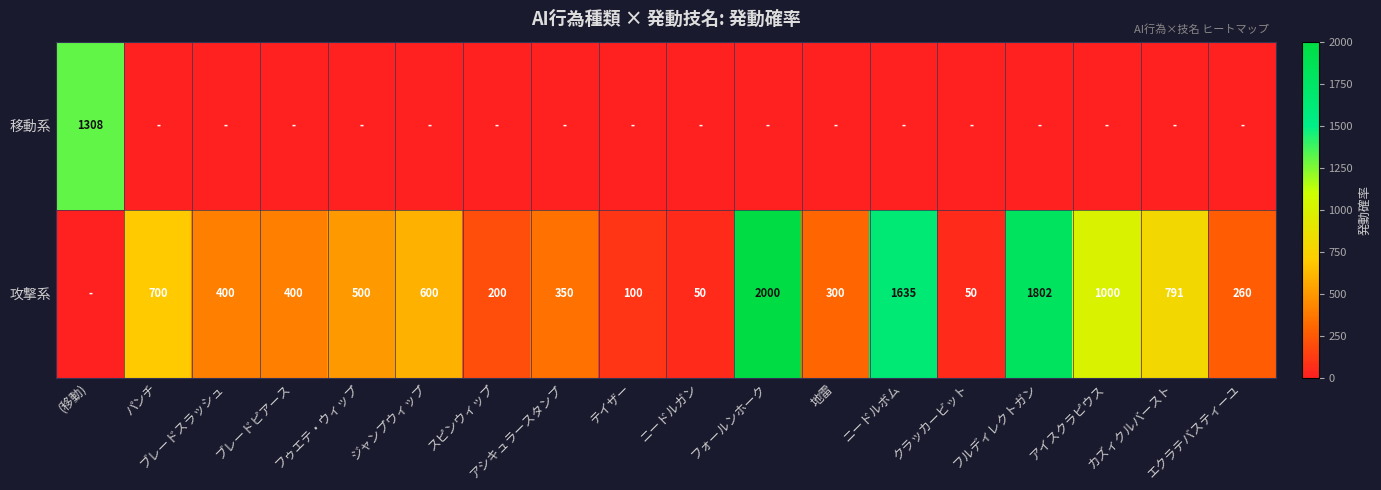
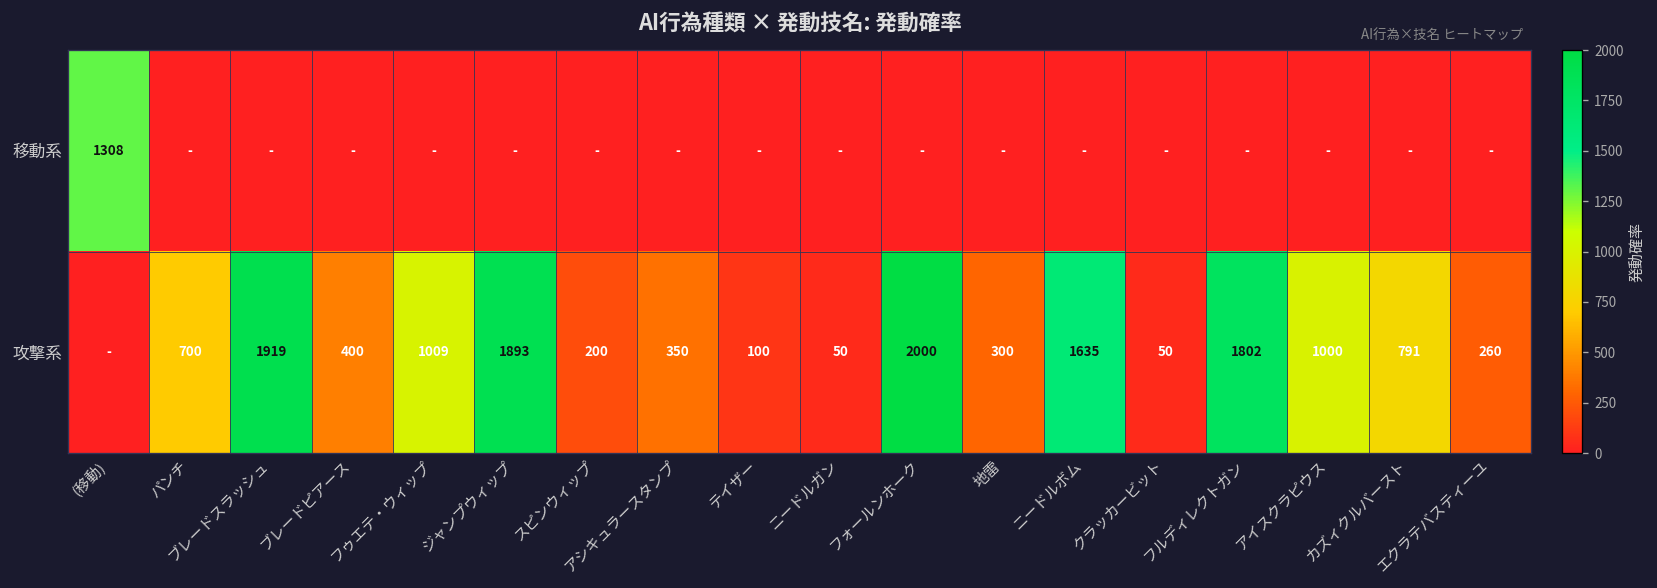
  {
    "移動系": {
      "(移動)": 1308
    },
    "攻撃系": {
      "パンチ": 700,
-     "ブレードスラッシュ": 400,
+     "ブレードスラッシュ": 1919,
      "ブレードピアース": 400,
-     "フゥエテ・ウィップ": 500,
-     "ジャンプウィップ": 600,
+     "フゥエテ・ウィップ": 1009,
+     "ジャンプウィップ": 1893,
      "スピンウィップ": 200,
      "アシキュラースタンプ": 350,
      "テイザー": 100,
      "ニードルガン": 50,
      "フォールンホーク": 2000,
      "地雷": 300,
      "ニードルボム": 1635,
      "クラッカービット": 50,
      "フルディレクトガン": 1802,
      "アイスクラピウス": 1000,
      "カズィクルバースト": 791,
      "エクラテバスティーユ": 260
    }
  }
